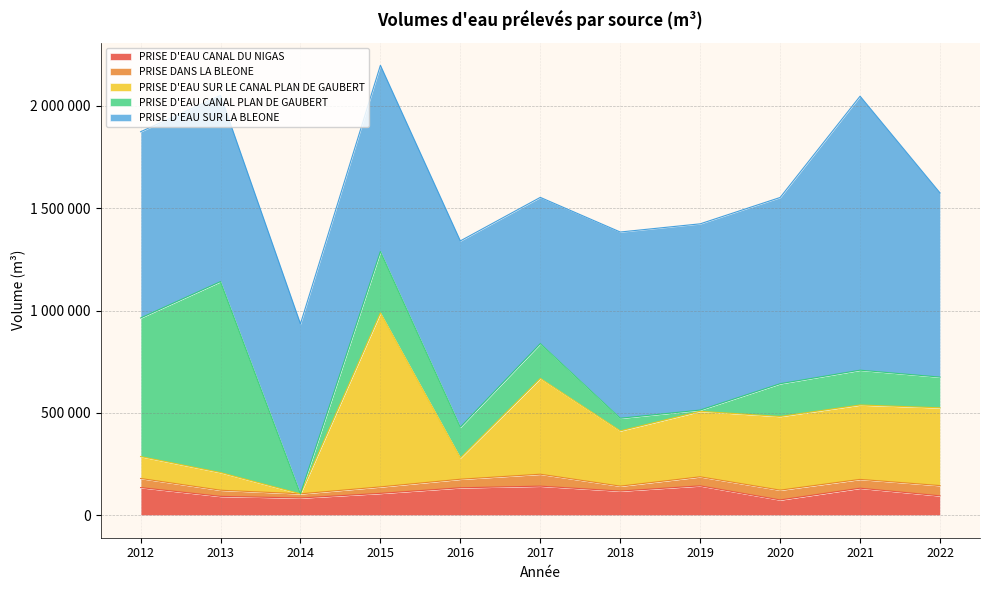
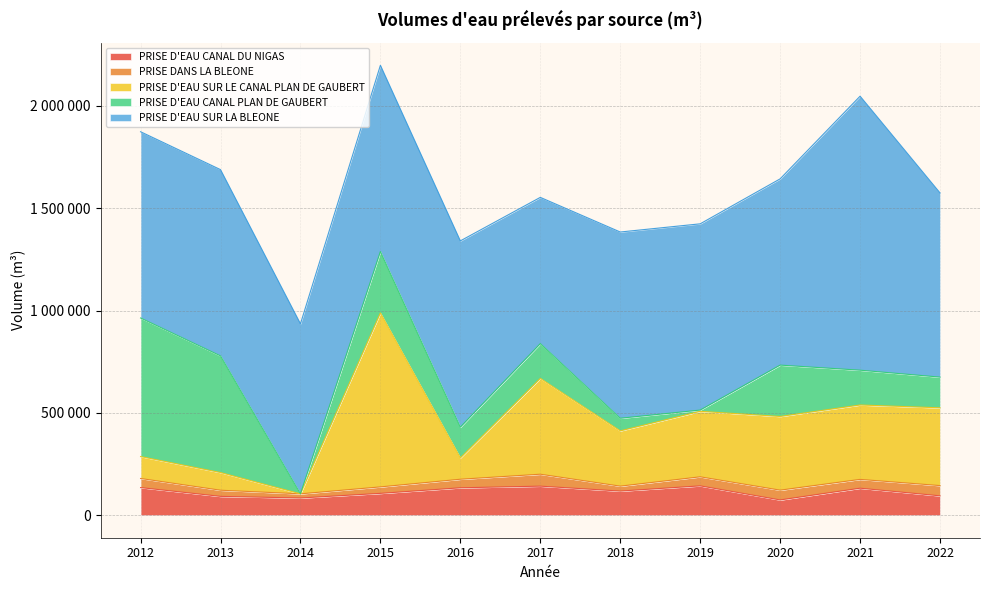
  {
    "PRISE D'EAU SUR LE CANAL PLAN DE GAUBERT": {
      "2012": 110000,
      "2013": 90000,
      "2015": 850000,
      "2016": 100000,
      "2017": 470000,
      "2018": 270000,
      "2020": 360000,
      "2021": 360000,
      "2022": 380000
    },
    "PRISE D'EAU CANAL PLAN DE GAUBERT": {
      "2012": 680000,
-     "2013": 930000,
+     "2013": 570000,
      "2015": 300000,
      "2016": 150000,
      "2017": 170000,
      "2018": 60000,
-     "2020": 160000,
+     "2020": 250000,
      "2021": 170000,
      "2022": 150000
    },
    "PRISE D'EAU SUR LA BLEONE": {
      "2012": 910000,
      "2014": 830000,
      "2015": 910000,
      "2016": 910000,
      "2017": 710000,
      "2018": 910000,
      "2019": 910000,
      "2020": 910000,
      "2021": 1340000,
      "2022": 900000
    }
  }
